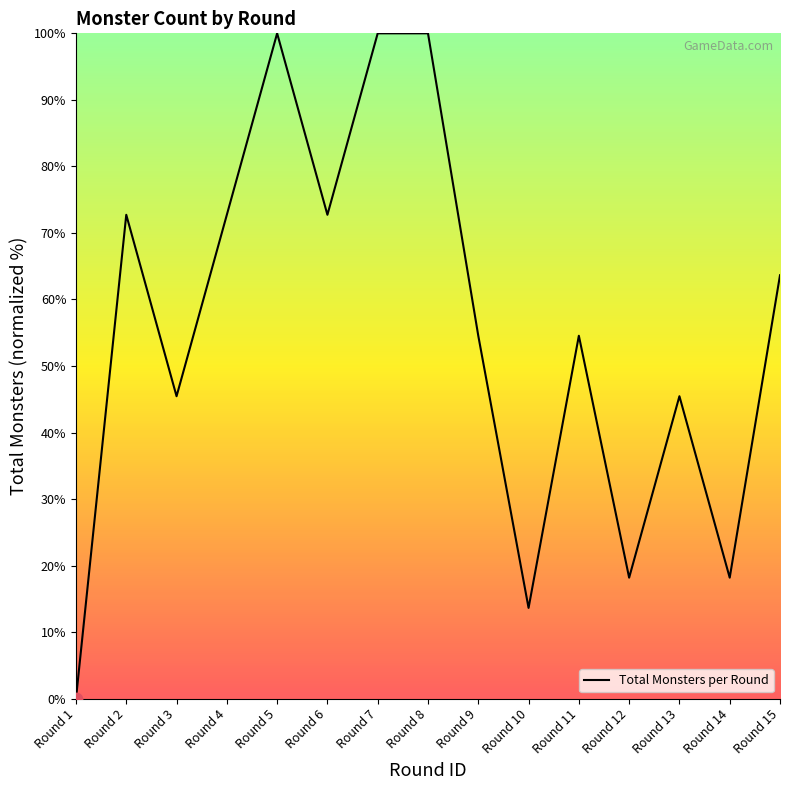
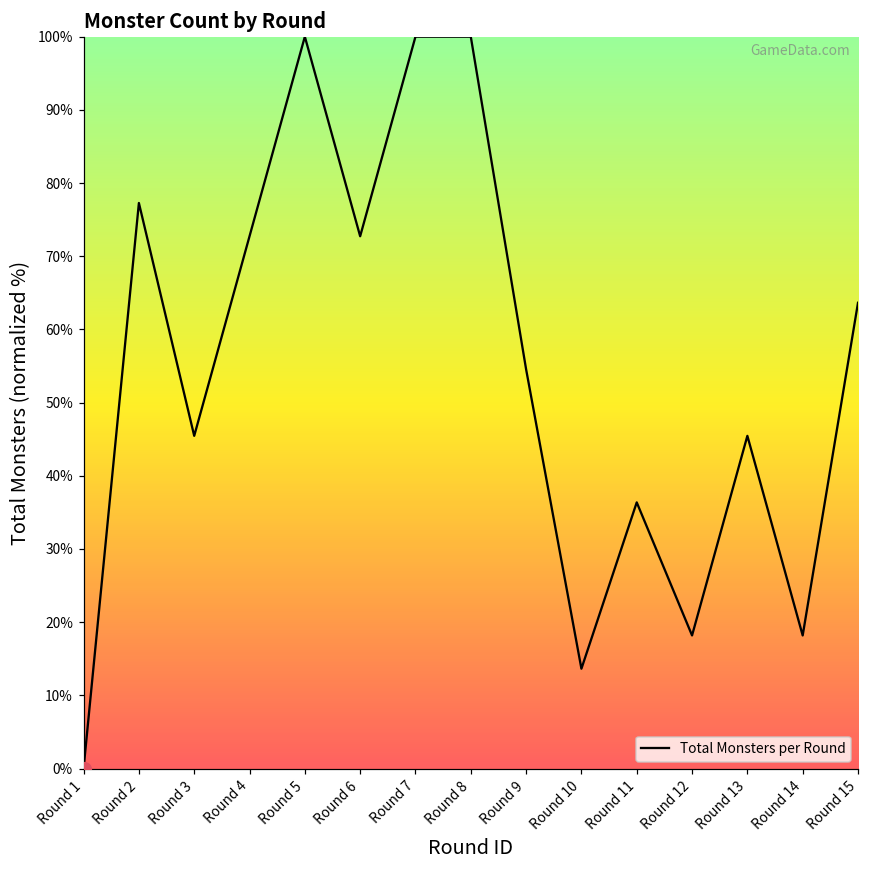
  {
    "Total Monsters per Round": {
-     "Round 2": "73%",
+     "Round 2": "77%",
      "Round 3": "45%",
      "Round 4": "73%",
      "Round 5": "100%",
      "Round 6": "73%",
      "Round 7": "100%",
      "Round 8": "100%",
      "Round 9": "55%",
      "Round 10": "14%",
-     "Round 11": "55%",
+     "Round 11": "36%",
      "Round 12": "18%",
      "Round 13": "45%",
      "Round 14": "18%",
      "Round 15": "64%"
    }
  }
